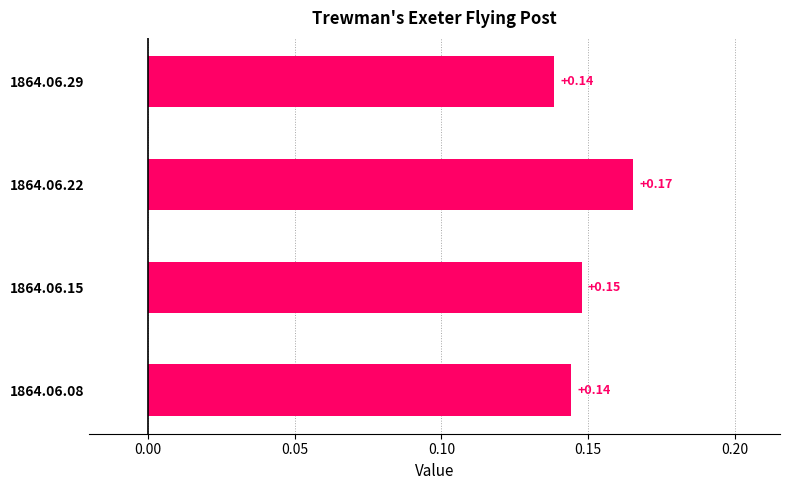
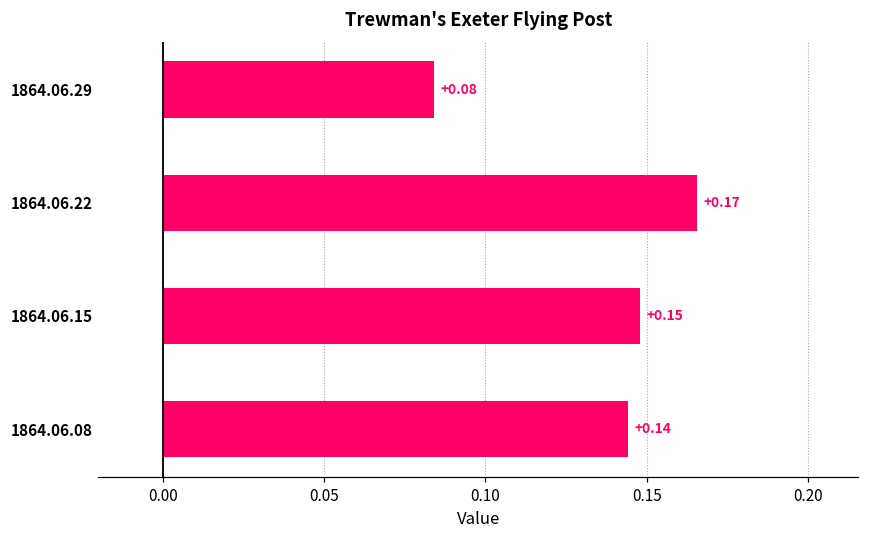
  {
-   "1864.06.29": "+0.14",
+   "1864.06.29": "+0.08",
    "1864.06.22": "+0.17",
    "1864.06.15": "+0.15",
    "1864.06.08": "+0.14"
  }
